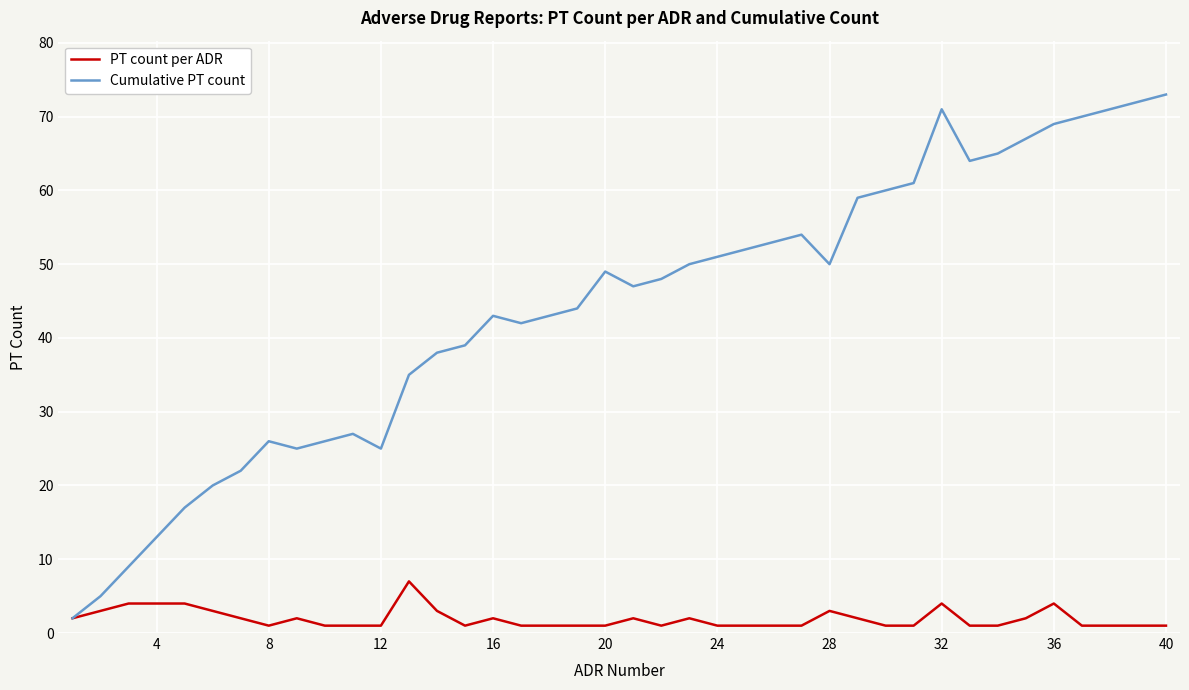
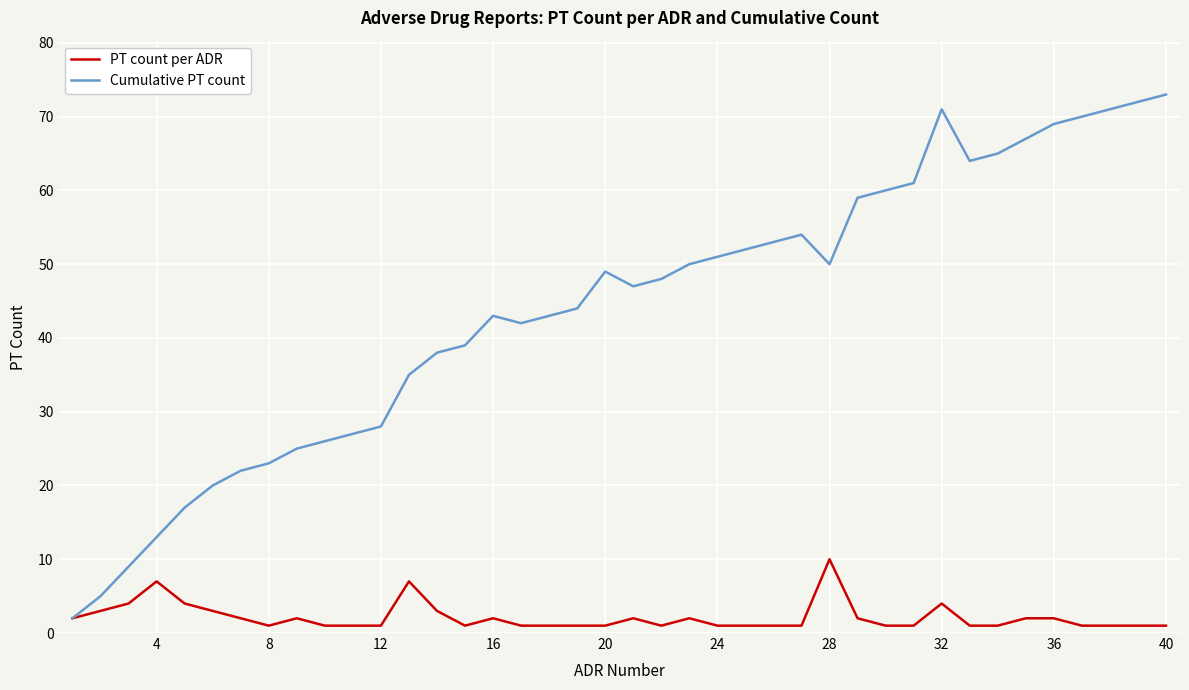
  {
    "PT count per ADR": {
-     "4": 4,
+     "4": 7,
      "8": 1,
      "12": 1,
      "16": 2,
      "20": 1,
      "24": 1,
-     "28": 3,
+     "28": 10,
      "32": 4,
-     "36": 4,
+     "36": 2,
      "40": 1
    },
    "Cumulative PT count": {
      "4": 13,
-     "8": 26,
-     "12": 25,
+     "8": 23,
+     "12": 28,
      "16": 43,
      "20": 49,
      "24": 51,
      "28": 50,
      "32": 71,
      "36": 69,
      "40": 73
    }
  }
